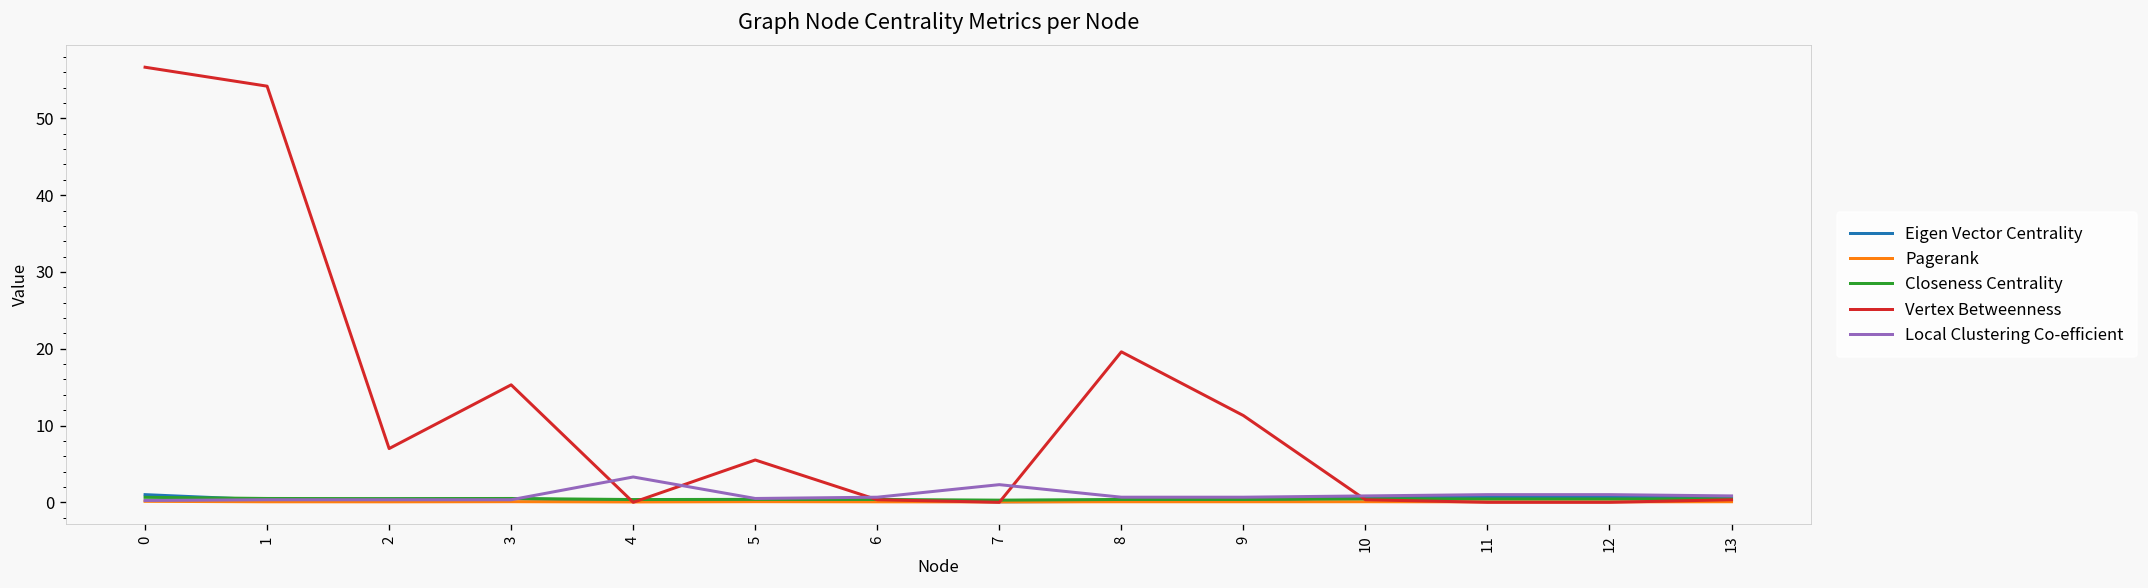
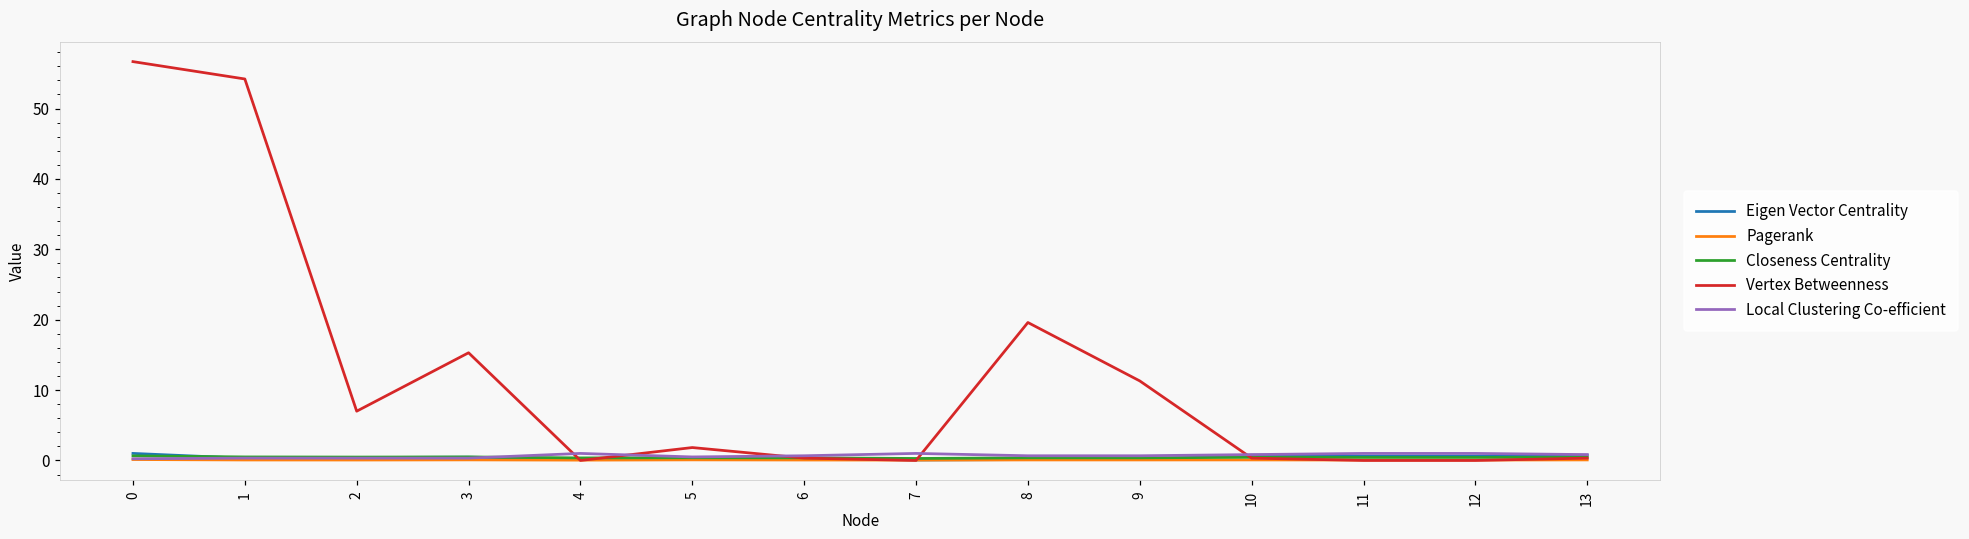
  {
    "Vertex Betweenness": {
      "0": 57,
      "1": 54,
      "2": 7,
      "3": 15,
-     "5": 6,
+     "5": 2,
      "8": 20,
      "9": 11
    },
    "Local Clustering Co-efficient": {
-     "4": 3,
-     "7": 2
+     "4": 1,
+     "7": 1
    }
  }
